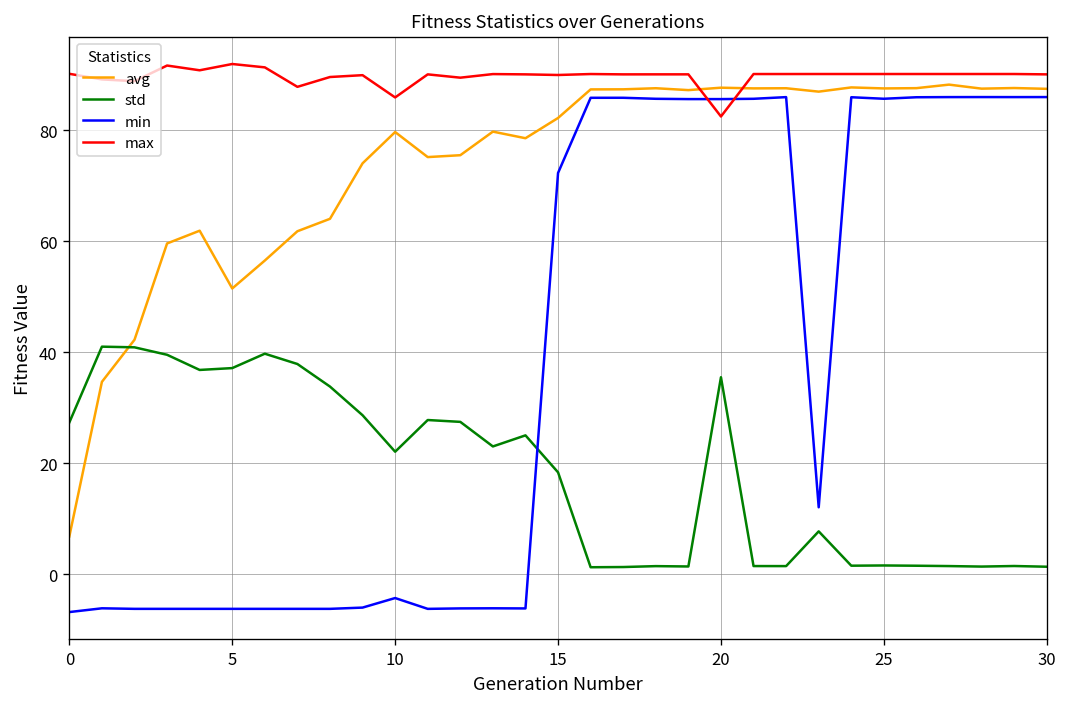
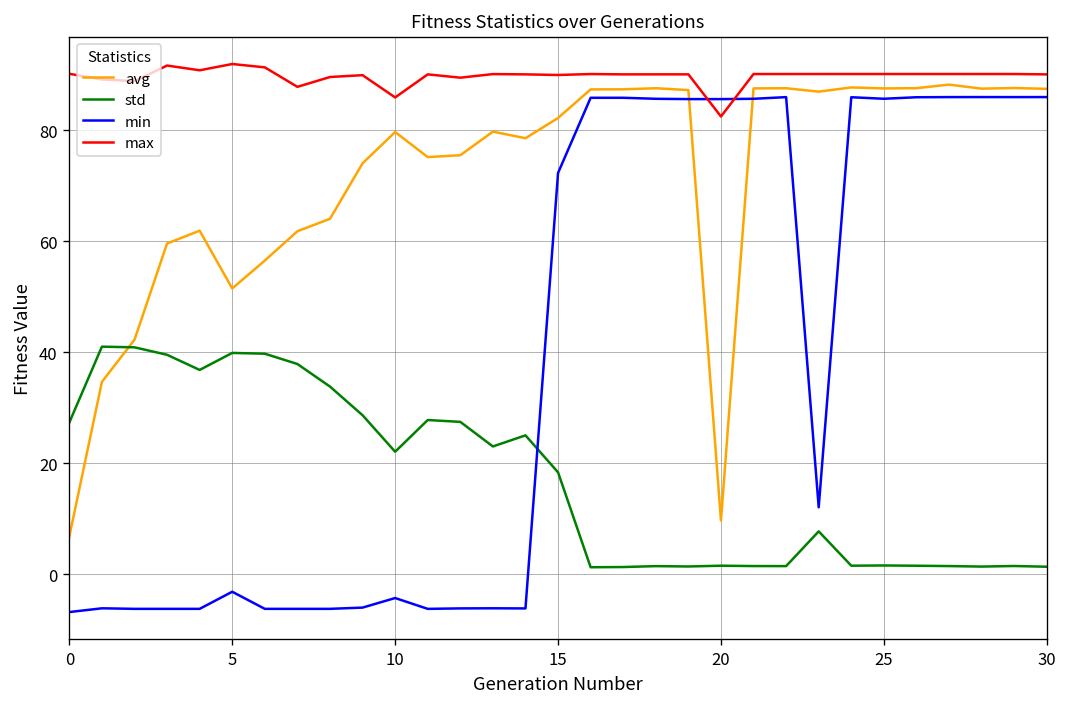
  {
    "avg": {
      "0": 7,
      "5": 51,
      "10": 80,
      "15": 82,
-     "20": 88,
+     "20": 10,
      "25": 88,
      "30": 87
    },
    "std": {
      "0": 27,
-     "5": 37,
+     "5": 40,
      "10": 22,
      "15": 18,
-     "20": 35,
+     "20": 2,
      "25": 2,
      "30": 1
    },
    "min": {
      "0": -7,
-     "5": -6,
+     "5": -3,
      "10": -4,
      "15": 72,
      "20": 86,
      "25": 86,
      "30": 86
    },
    "max": {
      "0": 90,
      "5": 92,
      "10": 86,
      "15": 90,
      "20": 82,
      "25": 90,
      "30": 90
    }
  }
